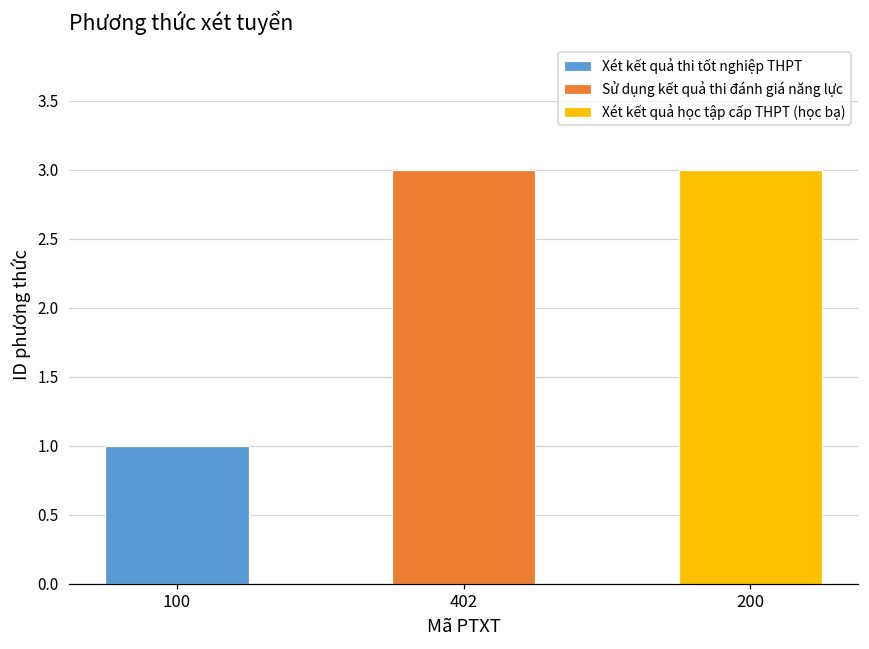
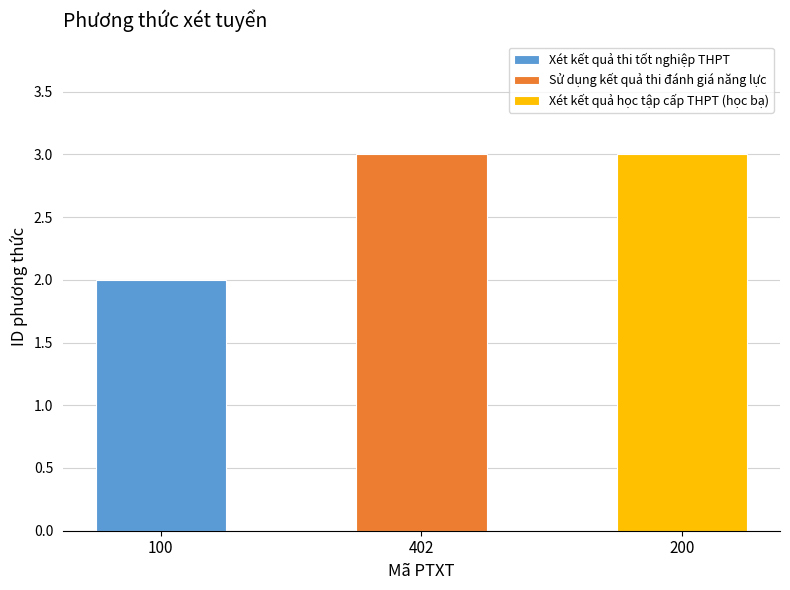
  {
-   "100": 1,
+   "100": 2,
    "402": 3,
    "200": 3
  }
